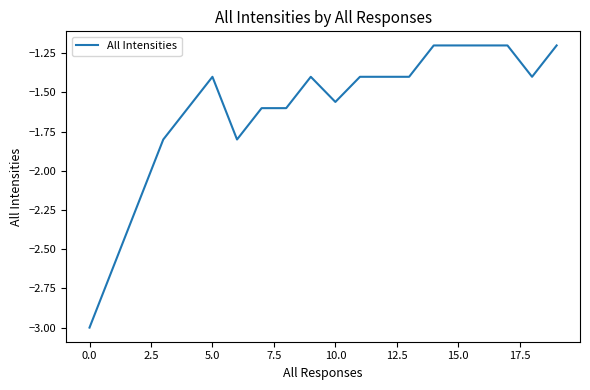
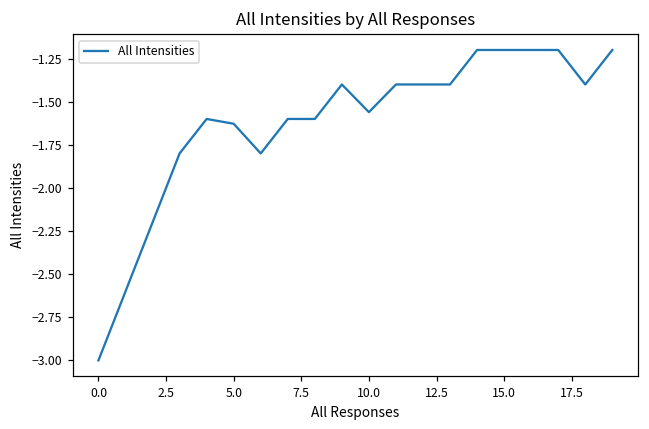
  {
    "0.0": -3.00,
-   "5.0": -1.40,
+   "5.0": -1.63,
    "10.0": -1.56,
    "15.0": -1.20
  }
